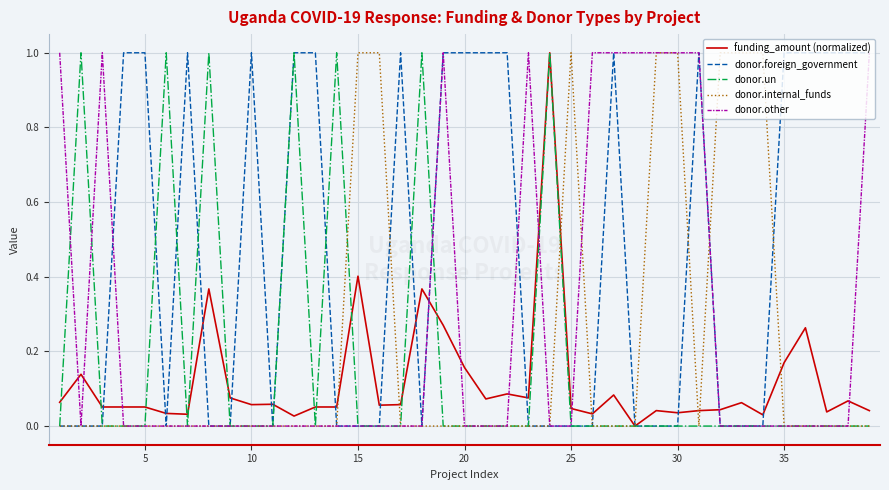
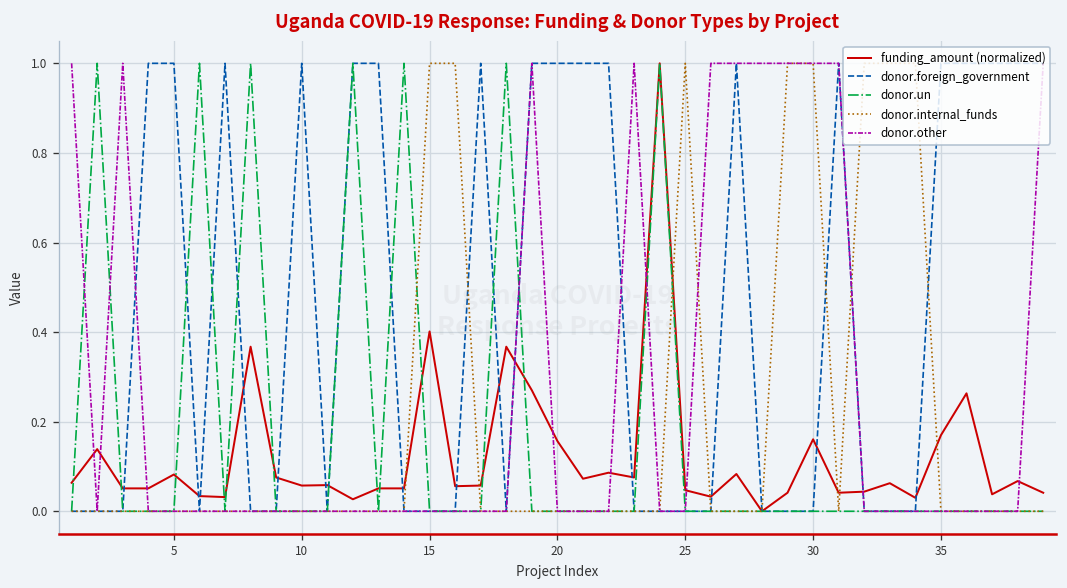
  {
    "funding_amount (normalized)": {
-     "5": 0.05,
+     "5": 0.08,
      "10": 0.06,
      "15": 0.40,
      "20": 0.16,
      "25": 0.05,
-     "30": 0.04,
+     "30": 0.16,
      "35": 0.17
    },
    "donor.foreign_government": {
      "5": 1.00,
      "10": 1.00,
      "20": 1.00
    },
    "donor.internal_funds": {
      "15": 1.00,
      "25": 1.00
    }
  }
